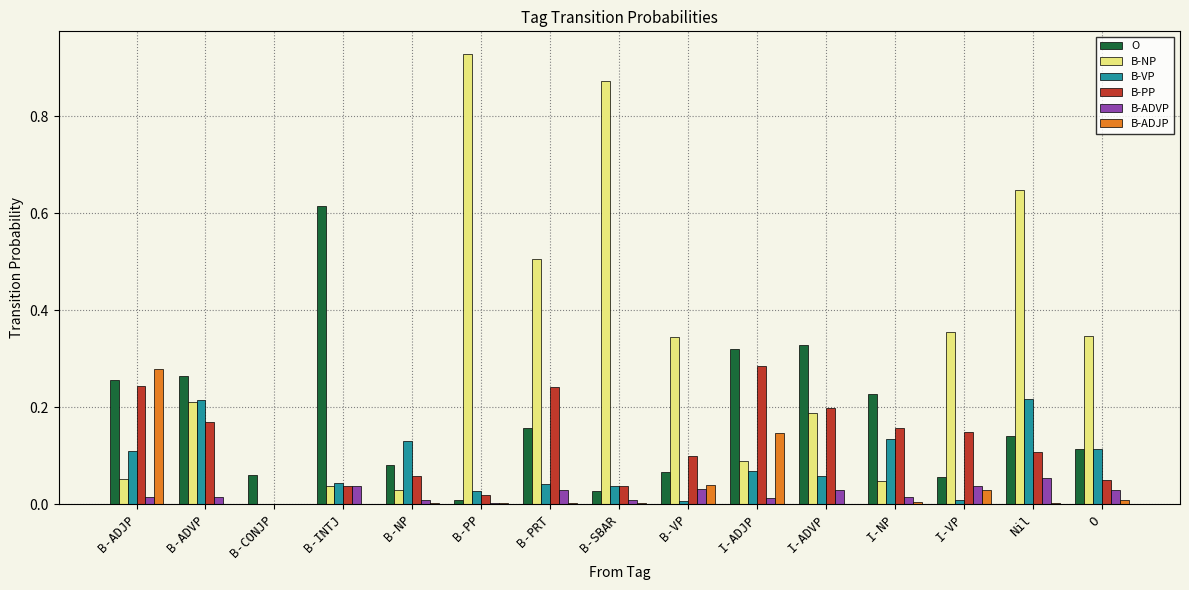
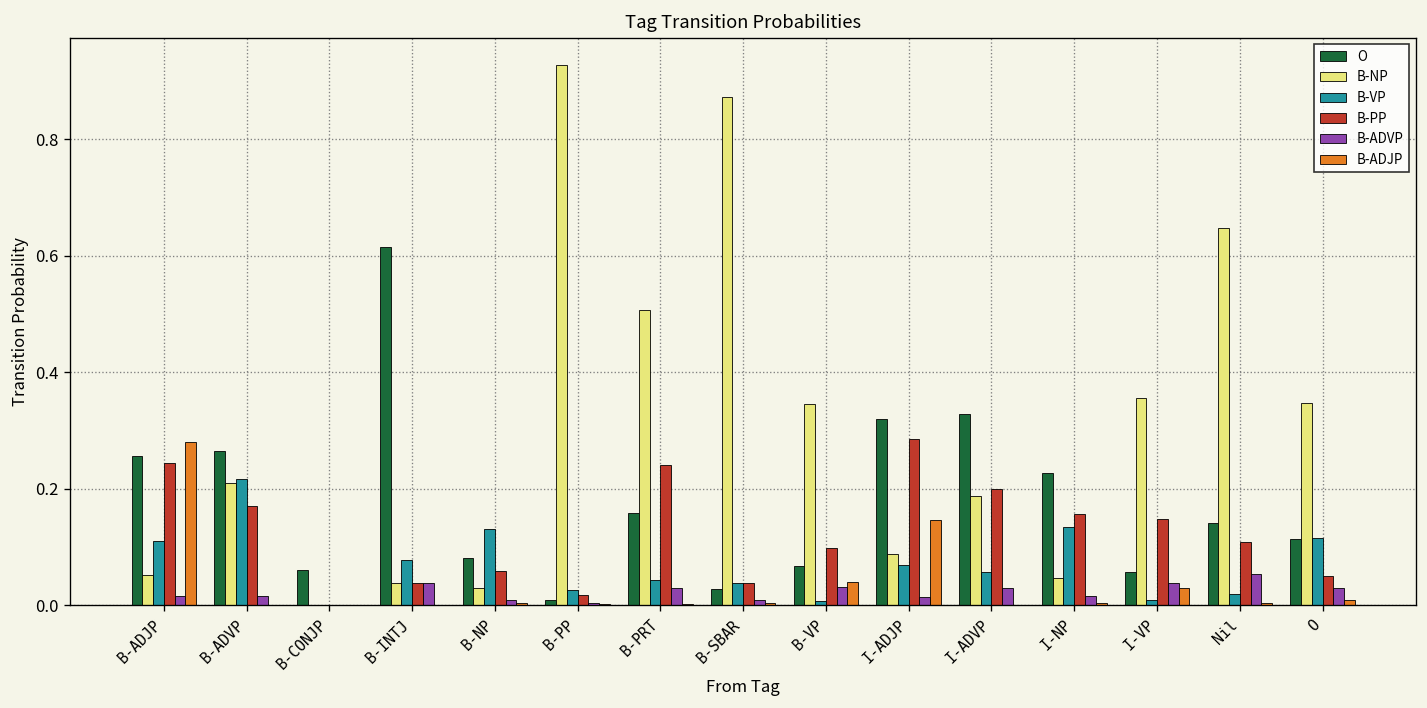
  {
    "O": {
      "B-ADJP": 0.26,
      "B-ADVP": 0.27,
      "B-CONJP": 0.06,
      "B-INTJ": 0.62,
      "B-NP": 0.08,
      "B-PP": 0.01,
      "B-PRT": 0.16,
      "B-SBAR": 0.03,
      "B-VP": 0.07,
      "I-ADJP": 0.32,
      "I-ADVP": 0.33,
      "I-NP": 0.23,
      "I-VP": 0.06,
      "Nil": 0.14,
      "O": 0.11
    },
    "B-NP": {
      "B-ADJP": 0.05,
      "B-ADVP": 0.21,
      "B-CONJP": 0.00,
      "B-INTJ": 0.04,
      "B-NP": 0.03,
      "B-PP": 0.93,
      "B-PRT": 0.51,
      "B-SBAR": 0.87,
      "B-VP": 0.35,
      "I-ADJP": 0.09,
      "I-ADVP": 0.19,
      "I-NP": 0.05,
      "I-VP": 0.36,
      "Nil": 0.65,
      "O": 0.35
    },
    "B-VP": {
      "B-ADJP": 0.11,
      "B-ADVP": 0.22,
      "B-CONJP": 0.00,
-     "B-INTJ": 0.04,
+     "B-INTJ": 0.08,
      "B-NP": 0.13,
      "B-PP": 0.03,
      "B-PRT": 0.04,
      "B-SBAR": 0.04,
      "B-VP": 0.01,
      "I-ADJP": 0.07,
      "I-ADVP": 0.06,
      "I-NP": 0.13,
      "I-VP": 0.01,
-     "Nil": 0.22,
+     "Nil": 0.02,
      "O": 0.12
    },
    "B-PP": {
      "B-ADJP": 0.24,
      "B-ADVP": 0.17,
      "B-CONJP": 0.00,
      "B-INTJ": 0.04,
      "B-NP": 0.06,
      "B-PP": 0.02,
      "B-PRT": 0.24,
      "B-SBAR": 0.04,
      "B-VP": 0.10,
      "I-ADJP": 0.29,
      "I-ADVP": 0.20,
      "I-NP": 0.16,
      "I-VP": 0.15,
      "Nil": 0.11,
      "O": 0.05
    },
    "B-ADVP": {
      "B-ADJP": 0.02,
      "B-ADVP": 0.02,
      "B-CONJP": 0.00,
      "B-INTJ": 0.04,
      "B-NP": 0.01,
      "B-PRT": 0.03,
      "B-SBAR": 0.01,
      "B-VP": 0.03,
      "I-ADJP": 0.01,
      "I-ADVP": 0.03,
      "I-NP": 0.02,
      "I-VP": 0.04,
      "Nil": 0.05,
      "O": 0.03
    },
    "B-ADJP": {
      "B-ADJP": 0.28,
      "B-ADVP": 0.00,
      "B-CONJP": 0.00,
      "B-INTJ": 0.00,
      "B-VP": 0.04,
      "I-ADJP": 0.15,
      "I-ADVP": 0.00,
      "I-VP": 0.03,
      "O": 0.01
    }
  }
